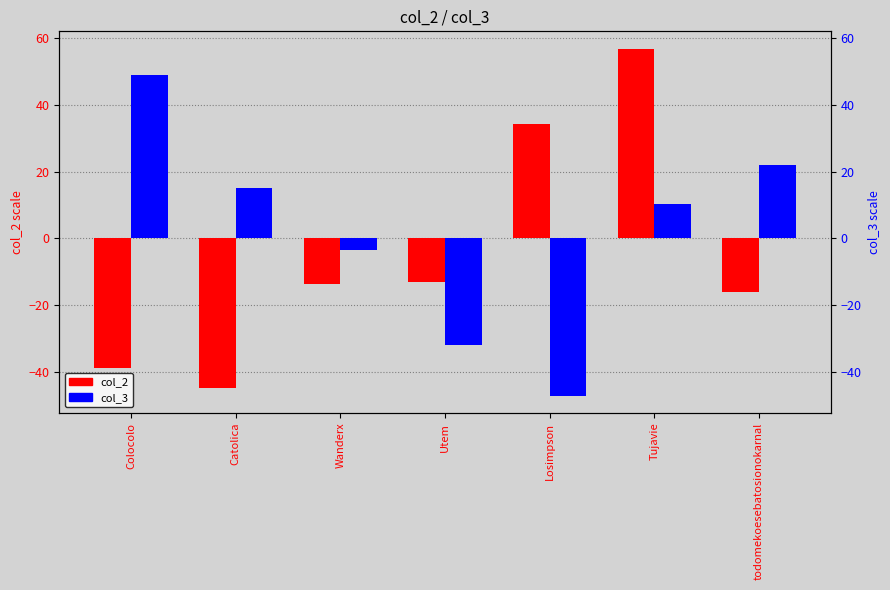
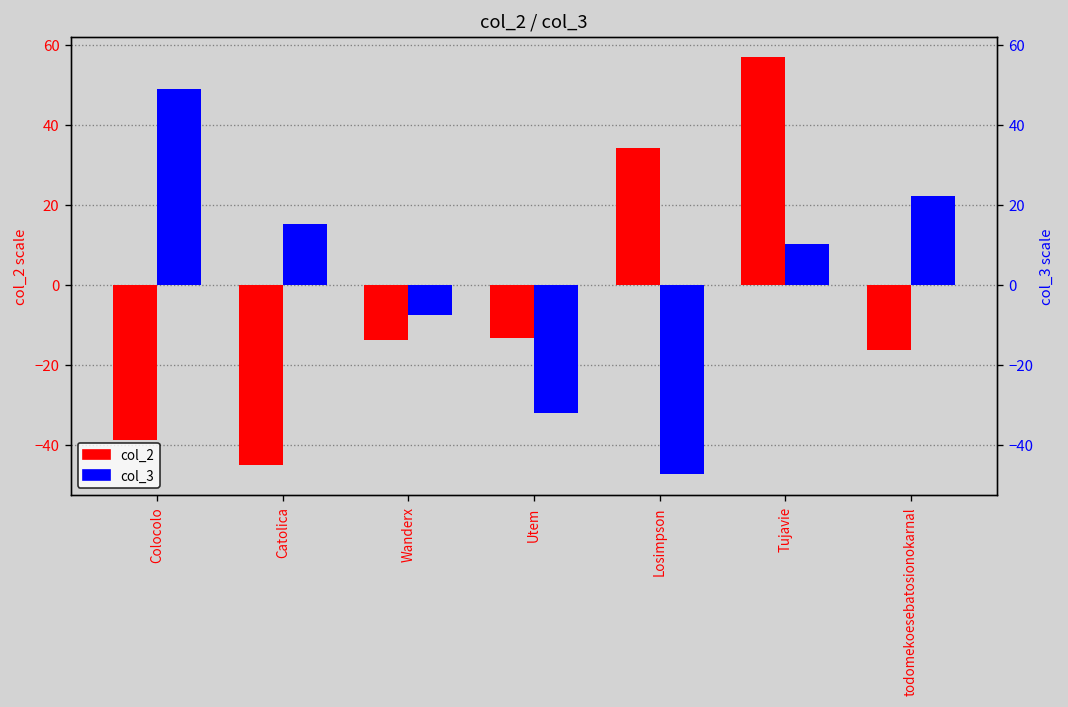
  {
    "col_2": {
      "Colocolo": -39,
      "Catolica": -45,
      "Wanderx": -14,
      "Utem": -13,
      "Losimpson": 34,
      "Tujavie": 57,
      "todomekoesebatosionokarnal": -16
    },
    "col_3": {
      "Colocolo": 49,
      "Catolica": 15,
-     "Wanderx": -3,
+     "Wanderx": -7,
      "Utem": -32,
      "Losimpson": -47,
      "Tujavie": 10,
      "todomekoesebatosionokarnal": 22
    }
  }
